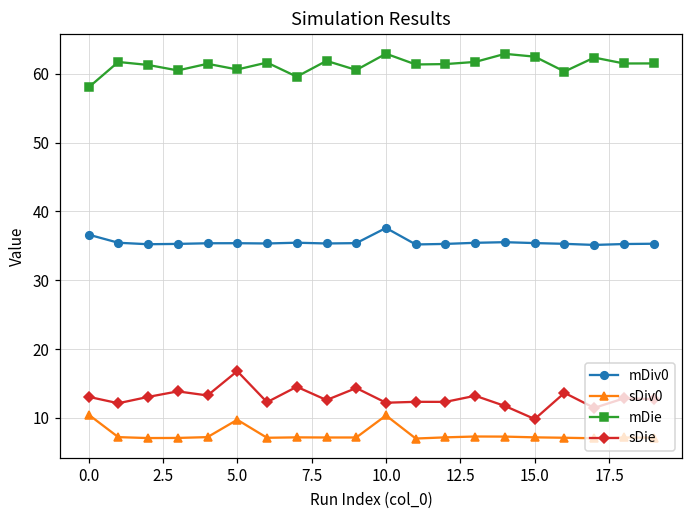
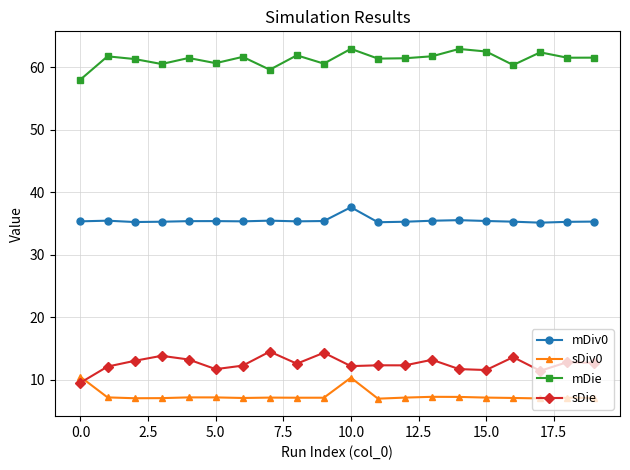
  {
    "mDiv0": {
-     "0.0": 37,
+     "0.0": 35,
      "5.0": 35,
      "10.0": 38,
      "15.0": 35
    },
    "sDiv0": {
      "0.0": 10,
-     "5.0": 10,
+     "5.0": 7,
      "10.0": 10,
      "15.0": 7
    },
    "mDie": {
      "0.0": 58,
      "5.0": 61,
      "10.0": 63,
      "15.0": 62
    },
    "sDie": {
-     "0.0": 13,
-     "5.0": 17,
+     "0.0": 10,
+     "5.0": 12,
      "10.0": 12,
-     "15.0": 10
+     "15.0": 12
    }
  }
